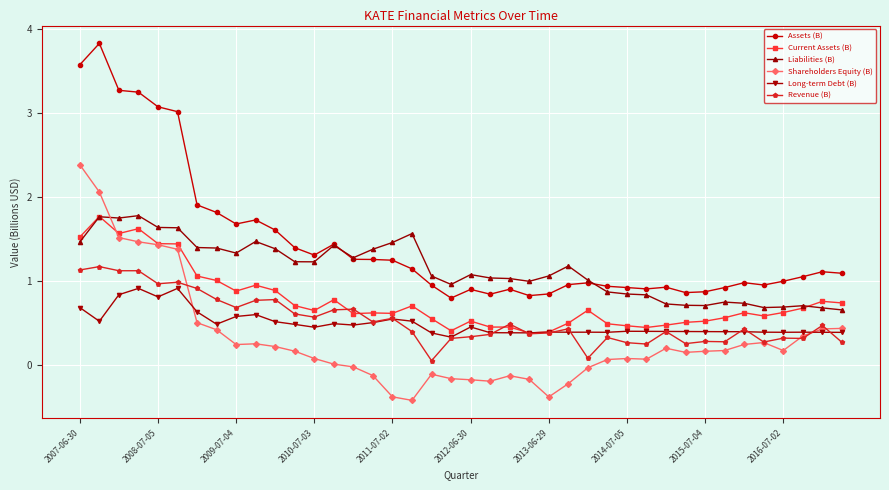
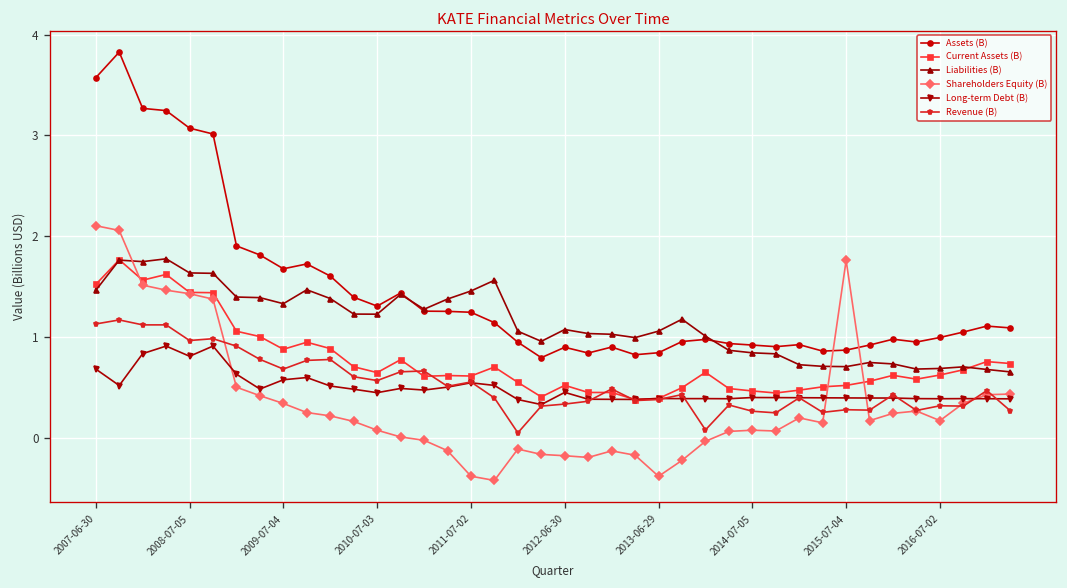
  {
    "Shareholders Equity (B)": {
-     "2007-06-30": 2.4,
-     "2009-07-04": 0.2,
+     "2007-06-30": 2.1,
+     "2009-07-04": 0.3,
      "2010-07-03": 0.1,
      "2011-07-02": -0.4,
      "2012-06-30": -0.2,
      "2013-06-29": -0.4,
      "2014-07-05": 0.1,
-     "2015-07-04": 0.2,
+     "2015-07-04": 1.8,
      "2016-07-02": 0.2
    }
  }
